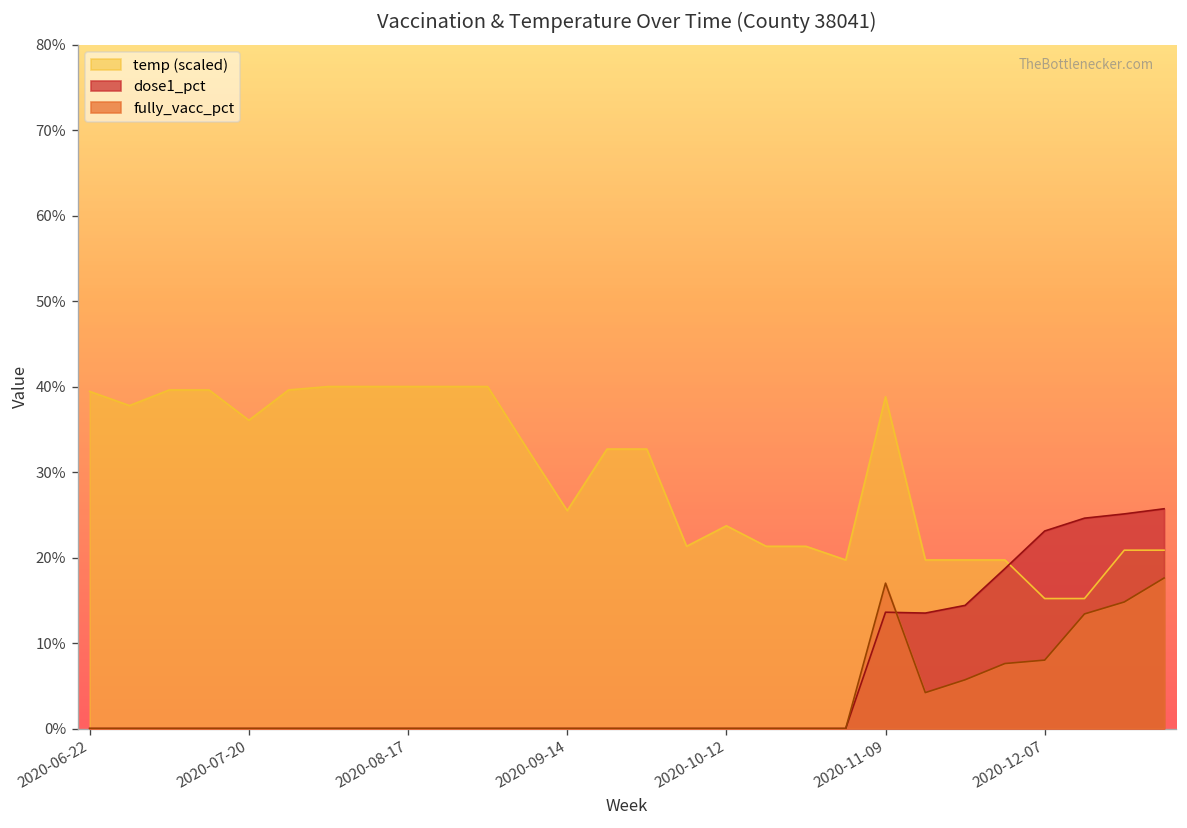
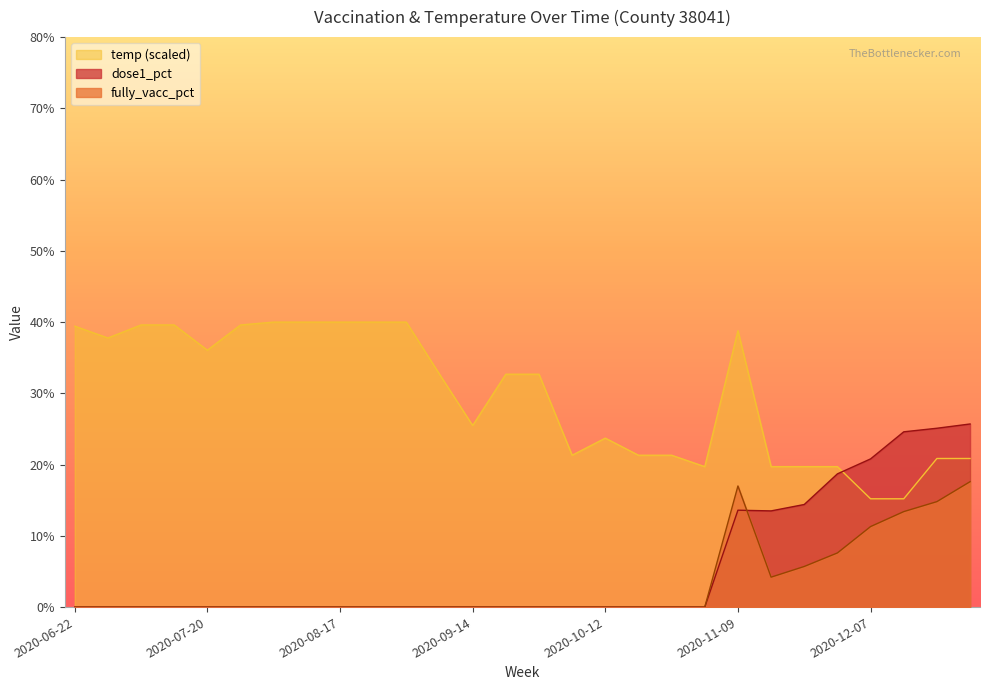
  {
    "temp (scaled)": {
      "2020-06-22": "39%",
      "2020-07-20": "36%",
      "2020-08-17": "40%",
      "2020-09-14": "25%",
      "2020-10-12": "24%",
      "2020-11-09": "39%",
      "2020-12-07": "15%"
    },
    "dose1_pct": {
      "2020-11-09": "14%",
-     "2020-12-07": "23%"
+     "2020-12-07": "21%"
    },
    "fully_vacc_pct": {
      "2020-11-09": "17%",
-     "2020-12-07": "8%"
+     "2020-12-07": "11%"
    }
  }
